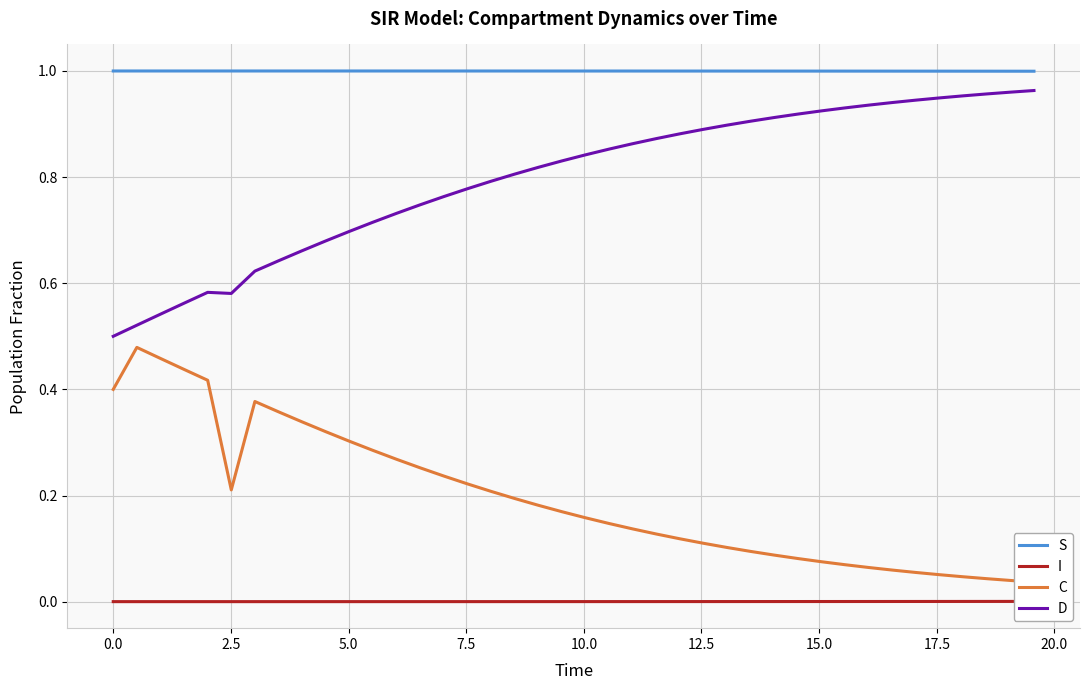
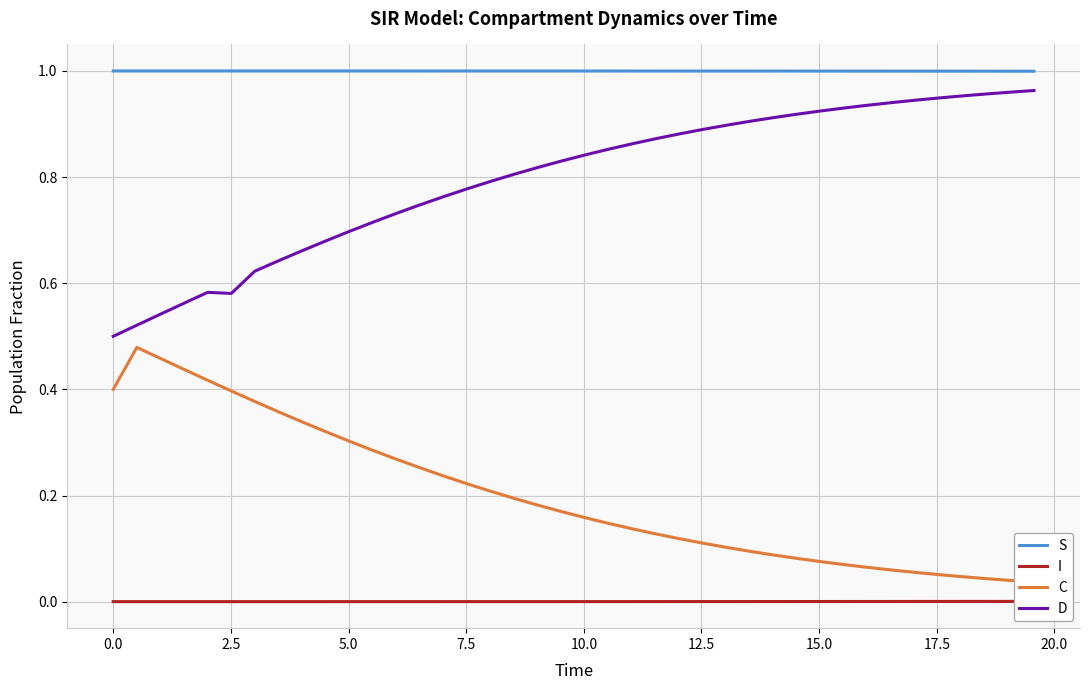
  {
    "S": {
      "0.0": 1.00,
      "2.5": 1.00
    },
    "I": {
      "0.0": 0.00,
      "2.5": 0.00
    },
    "C": {
      "0.0": 0.40,
-     "2.5": 0.21
+     "2.5": 0.40
    },
    "D": {
      "0.0": 0.50,
      "2.5": 0.58
    }
  }
